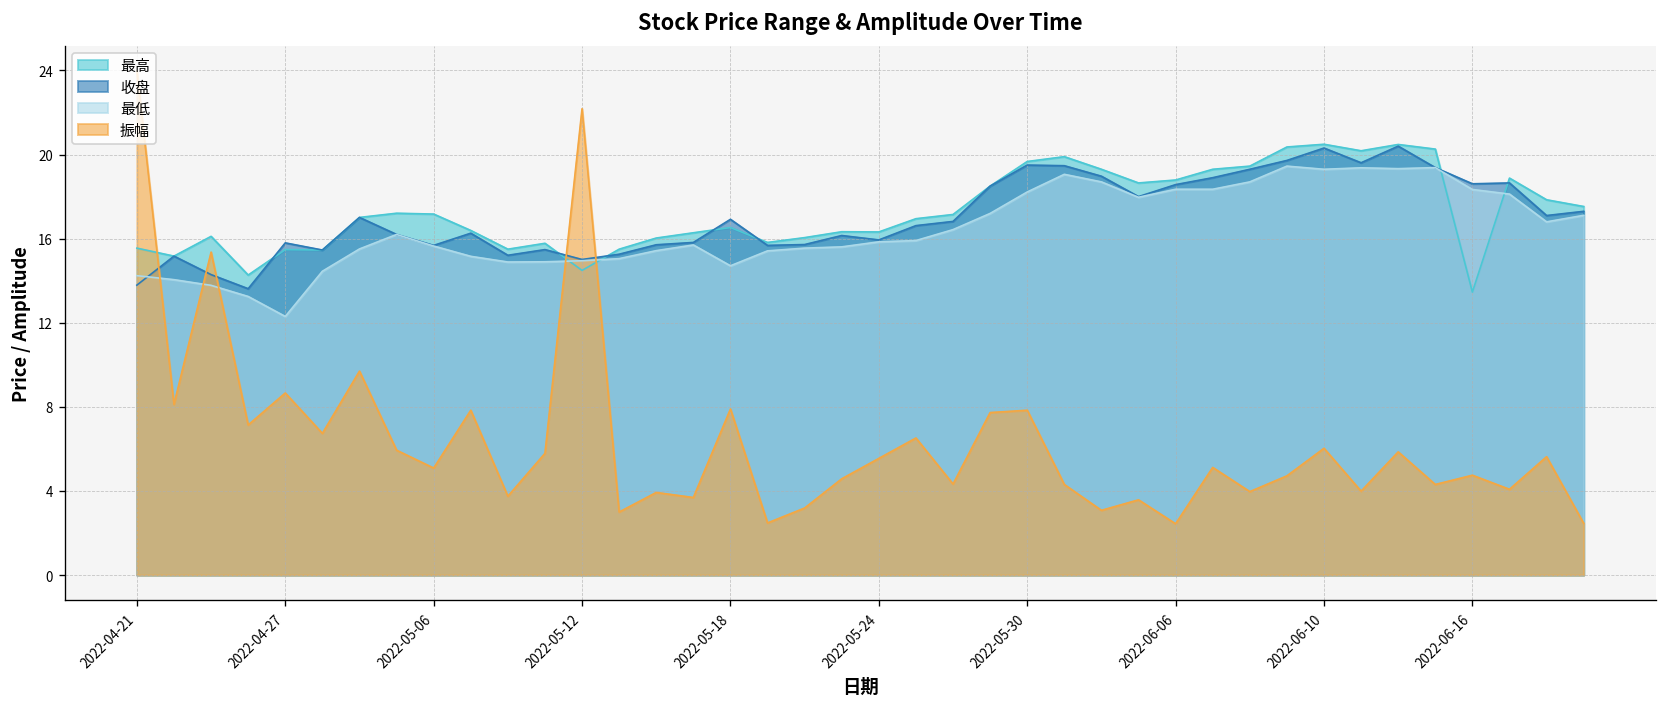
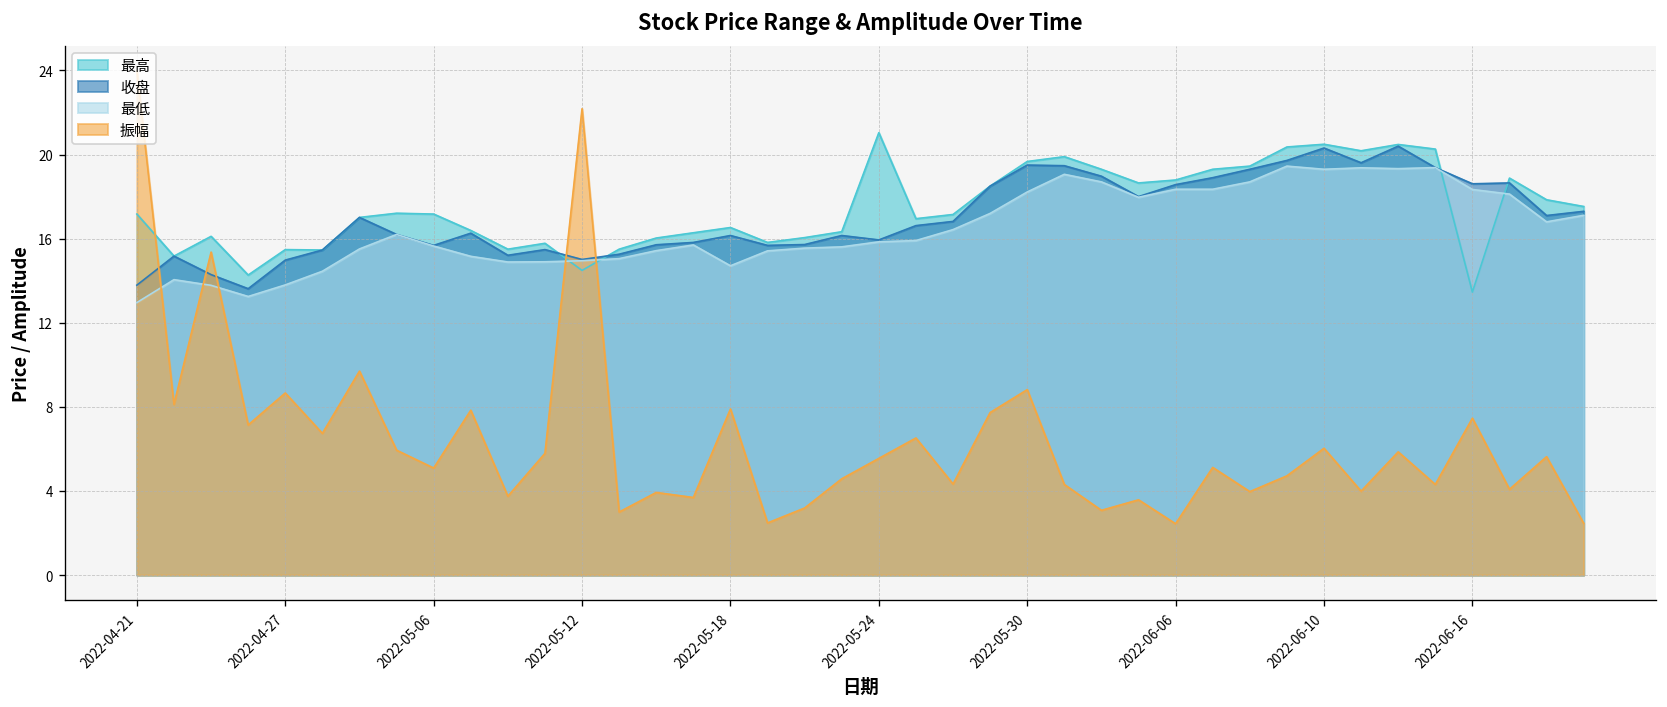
  {
    "最高": {
-     "2022-04-21": 15.6,
+     "2022-04-21": 17.2,
      "2022-04-27": 15.5,
      "2022-05-06": 17.2,
      "2022-05-12": 14.5,
      "2022-05-18": 16.5,
-     "2022-05-24": 16.3,
+     "2022-05-24": 21.0,
      "2022-05-30": 19.7,
      "2022-06-06": 18.8,
      "2022-06-10": 20.5,
      "2022-06-16": 13.5
    },
    "收盘": {
      "2022-04-21": 13.8,
-     "2022-04-27": 15.8,
-     "2022-05-18": 16.9,
+     "2022-04-27": 15.0,
+     "2022-05-18": 16.2,
      "2022-05-30": 19.5,
      "2022-06-06": 18.6,
      "2022-06-10": 20.3,
      "2022-06-16": 18.6
    },
    "最低": {
-     "2022-04-21": 14.2,
-     "2022-04-27": 12.3,
+     "2022-04-21": 13.0,
+     "2022-04-27": 13.8,
      "2022-05-18": 14.7,
      "2022-05-30": 18.2,
      "2022-06-06": 18.4,
      "2022-06-10": 19.3,
      "2022-06-16": 18.3
    },
    "振幅": {
      "2022-04-27": 8.7,
      "2022-05-06": 5.1,
      "2022-05-12": 22.2,
      "2022-05-18": 7.9,
      "2022-05-24": 5.6,
-     "2022-05-30": 7.8,
+     "2022-05-30": 8.8,
      "2022-06-06": 2.4,
      "2022-06-10": 6.0,
-     "2022-06-16": 4.8
+     "2022-06-16": 7.5
    }
  }
